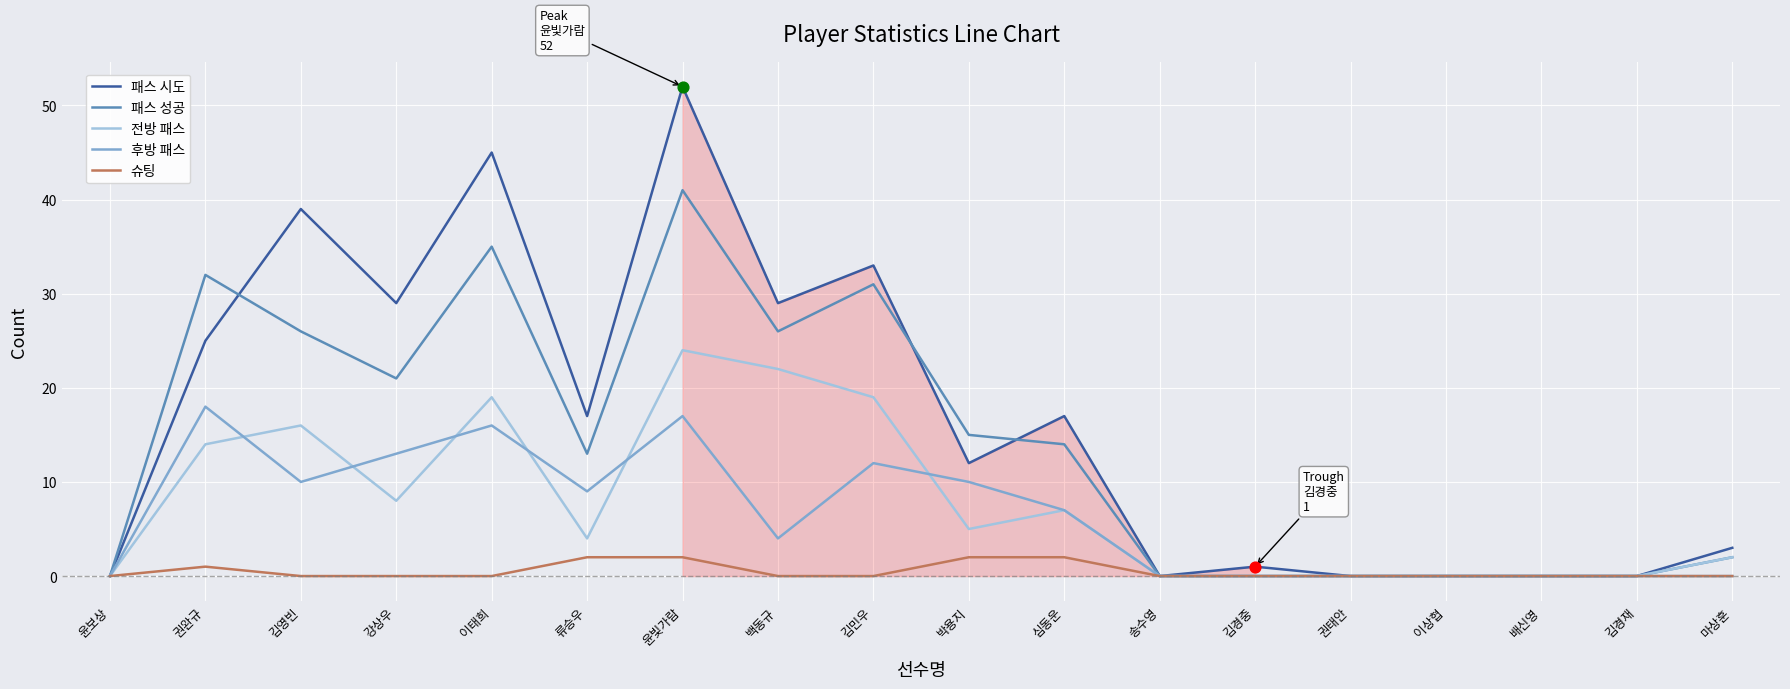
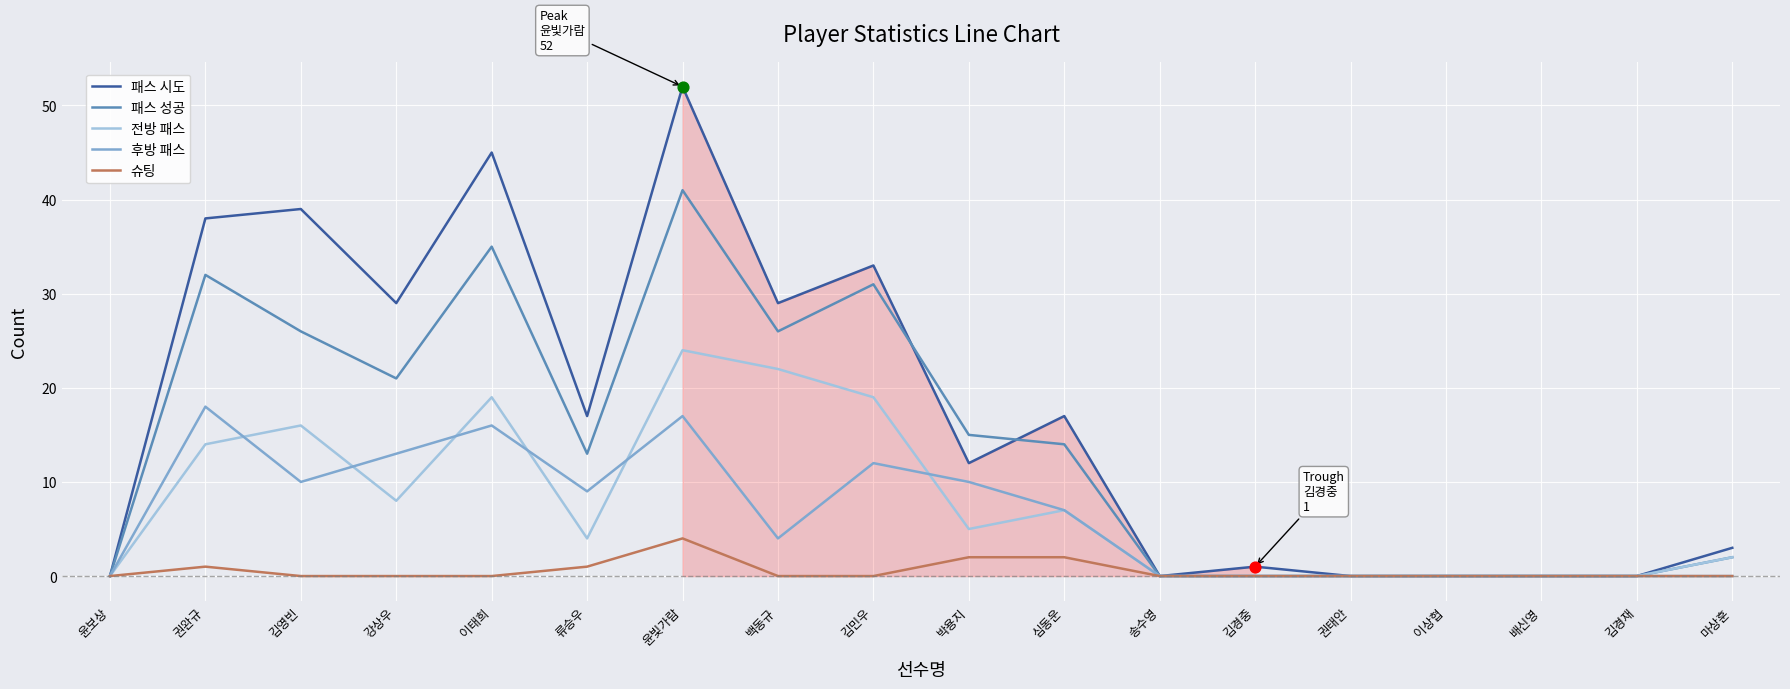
  {
    "패스 시도": {
-     "권완규": 25,
+     "권완규": 38,
      "김영빈": 39,
      "강상우": 29,
      "이태희": 45,
      "류승우": 17,
      "마상훈": 3
    },
    "슈팅": {
      "권완규": 1,
      "김영빈": 0,
      "강상우": 0,
      "이태희": 0,
-     "류승우": 2,
-     "윤빛가람": 2,
+     "류승우": 1,
+     "윤빛가람": 4,
      "백동규": 0,
      "김민우": 0,
      "박용지": 2,
      "심동운": 2
    }
  }
